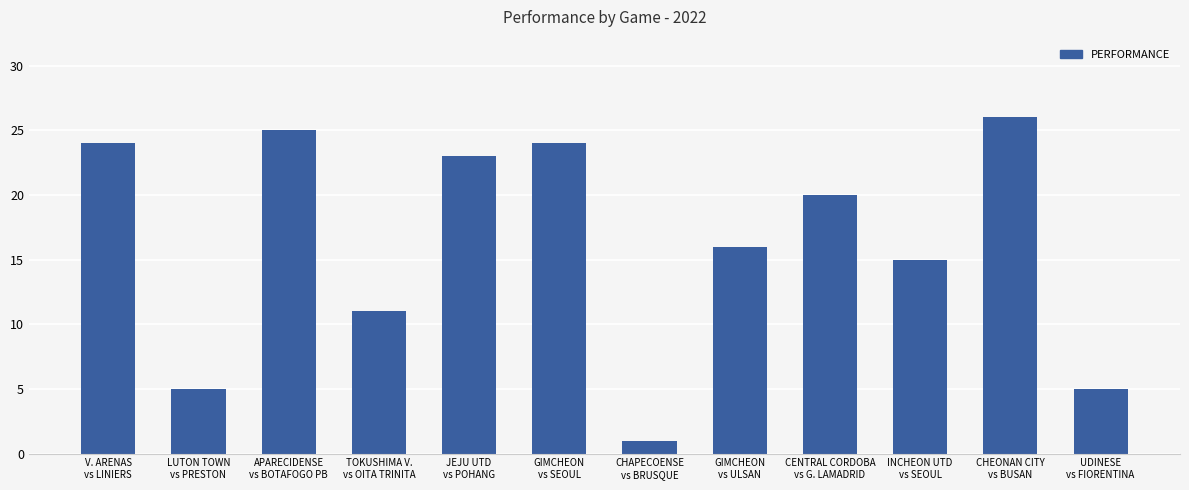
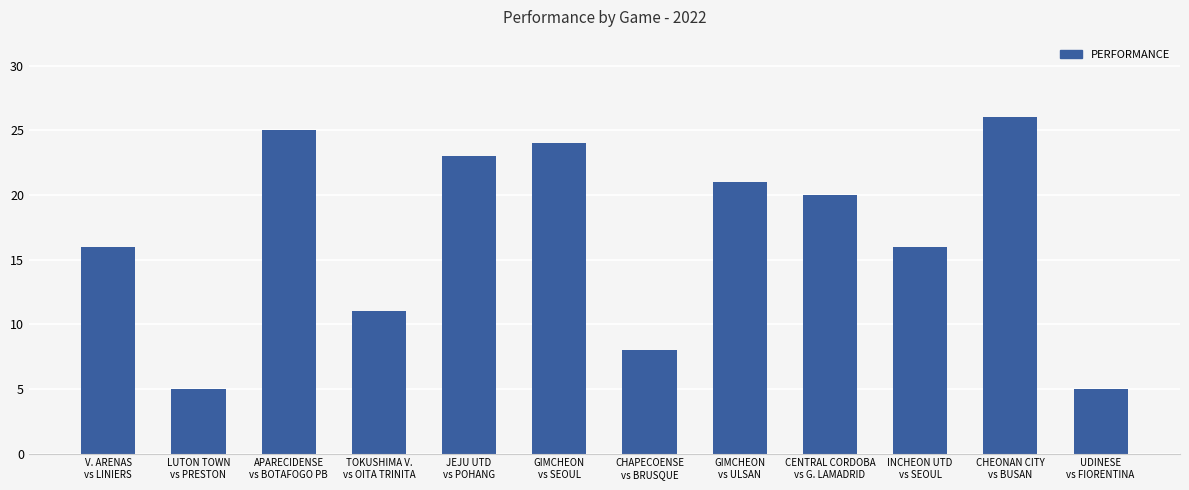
  {
-   "V. ARENAS vs LINIERS": 24,
+   "V. ARENAS vs LINIERS": 16,
    "LUTON TOWN vs PRESTON": 5,
    "APARECIDENSE vs BOTAFOGO PB": 25,
    "TOKUSHIMA V. vs OITA TRINITA": 11,
    "JEJU UTD vs POHANG": 23,
    "GIMCHEON vs SEOUL": 24,
-   "CHAPECOENSE vs BRUSQUE": 1,
-   "GIMCHEON vs ULSAN": 16,
+   "CHAPECOENSE vs BRUSQUE": 8,
+   "GIMCHEON vs ULSAN": 21,
    "CENTRAL CORDOBA vs G. LAMADRID": 20,
-   "INCHEON UTD vs SEOUL": 15,
+   "INCHEON UTD vs SEOUL": 16,
    "CHEONAN CITY vs BUSAN": 26,
    "UDINESE vs FIORENTINA": 5
  }
